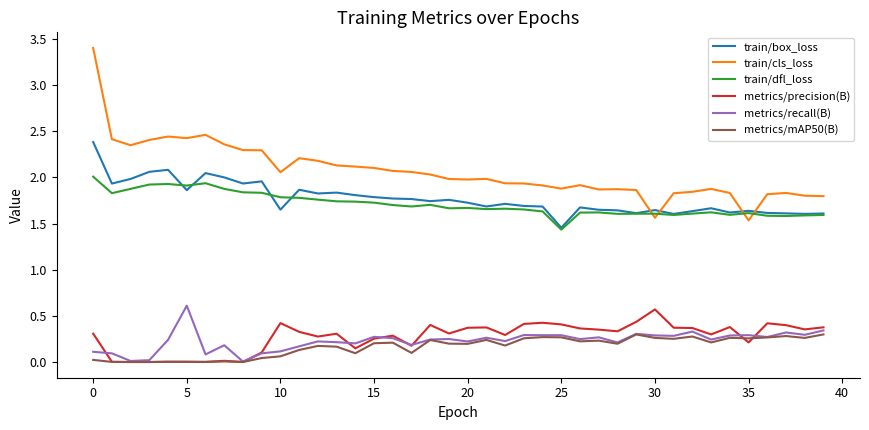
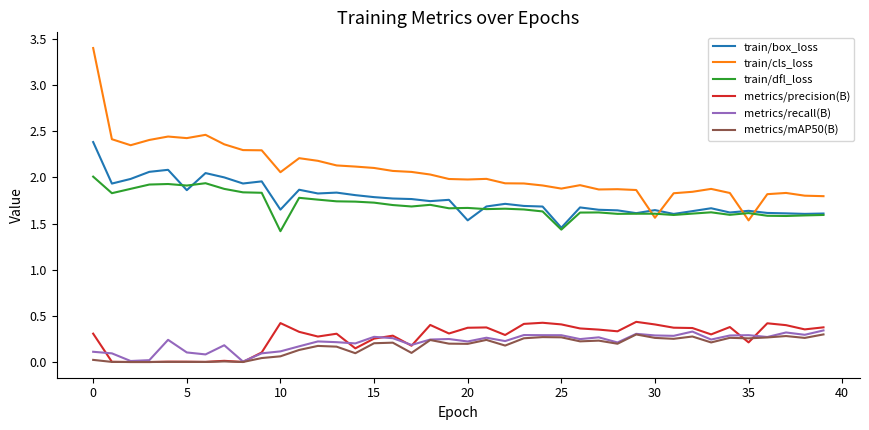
  {
    "train/box_loss": {
      "0": 2.4,
      "5": 1.9,
      "10": 1.7,
      "15": 1.8,
-     "20": 1.7,
+     "20": 1.5,
      "30": 1.6
    },
    "train/cls_loss": {
      "0": 3.4,
      "5": 2.4,
      "10": 2.1,
      "15": 2.1,
      "20": 2.0,
      "25": 1.9,
      "30": 1.6,
      "35": 1.5
    },
    "train/dfl_loss": {
      "0": 2.0,
      "5": 1.9,
-     "10": 1.8,
+     "10": 1.4,
      "15": 1.7,
      "20": 1.7,
      "30": 1.6
    },
    "metrics/precision(B)": {
      "0": 0.3,
      "10": 0.4,
      "20": 0.4,
      "25": 0.4,
-     "30": 0.6,
+     "30": 0.4,
      "35": 0.2
    },
    "metrics/recall(B)": {
      "0": 0.1,
-     "5": 0.6,
+     "5": 0.1,
      "10": 0.1,
      "35": 0.3
    },
    "metrics/mAP50(B)": {
      "0": 0.0,
      "10": 0.1,
      "15": 0.2,
      "35": 0.3
    }
  }
